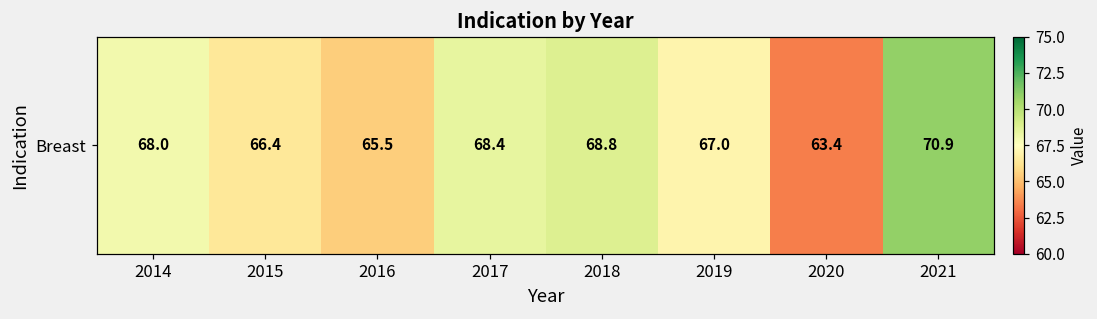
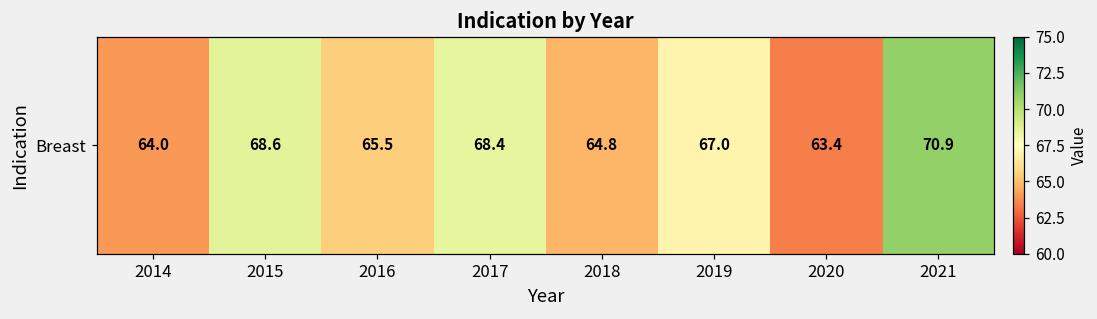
  {
    "Breast": {
-     "2014": 68.0,
-     "2015": 66.4,
+     "2014": 64.0,
+     "2015": 68.6,
      "2016": 65.5,
      "2017": 68.4,
-     "2018": 68.8,
+     "2018": 64.8,
      "2019": 67.0,
      "2020": 63.4,
      "2021": 70.9
    }
  }
